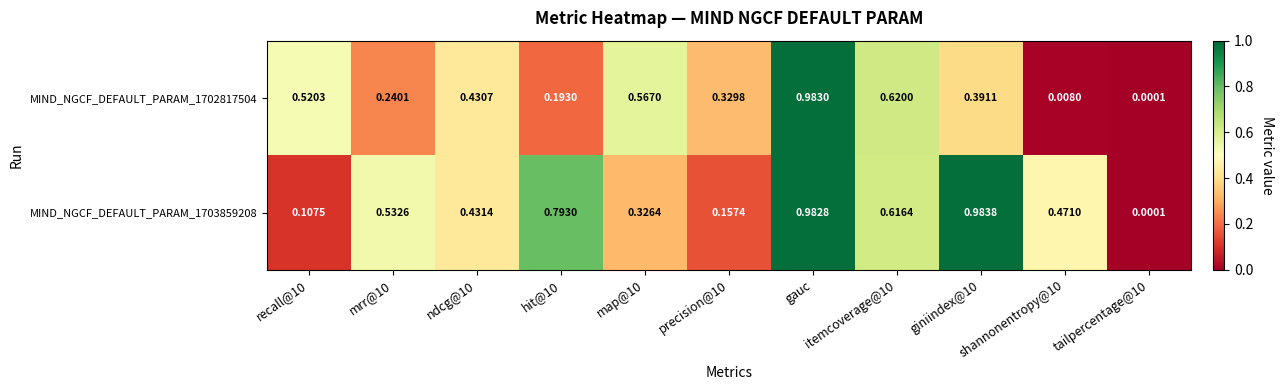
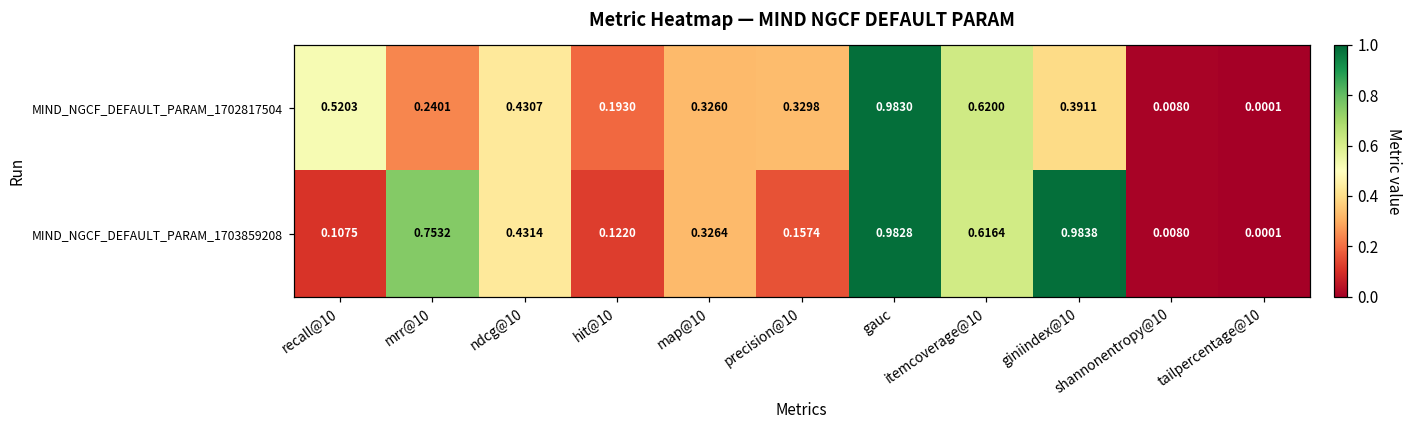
  {
    "MIND_NGCF_DEFAULT_PARAM_1702817504": {
      "recall@10": 0.5203,
      "mrr@10": 0.2401,
      "ndcg@10": 0.4307,
      "hit@10": 0.1930,
-     "map@10": 0.5670,
+     "map@10": 0.3260,
      "precision@10": 0.3298,
      "gauc": 0.9830,
      "itemcoverage@10": 0.6200,
      "giniindex@10": 0.3911,
      "shannonentropy@10": 0.0080,
      "tailpercentage@10": 0.0001
    },
    "MIND_NGCF_DEFAULT_PARAM_1703859208": {
      "recall@10": 0.1075,
-     "mrr@10": 0.5326,
+     "mrr@10": 0.7532,
      "ndcg@10": 0.4314,
-     "hit@10": 0.7930,
+     "hit@10": 0.1220,
      "map@10": 0.3264,
      "precision@10": 0.1574,
      "gauc": 0.9828,
      "itemcoverage@10": 0.6164,
      "giniindex@10": 0.9838,
-     "shannonentropy@10": 0.4710,
+     "shannonentropy@10": 0.0080,
      "tailpercentage@10": 0.0001
    }
  }
